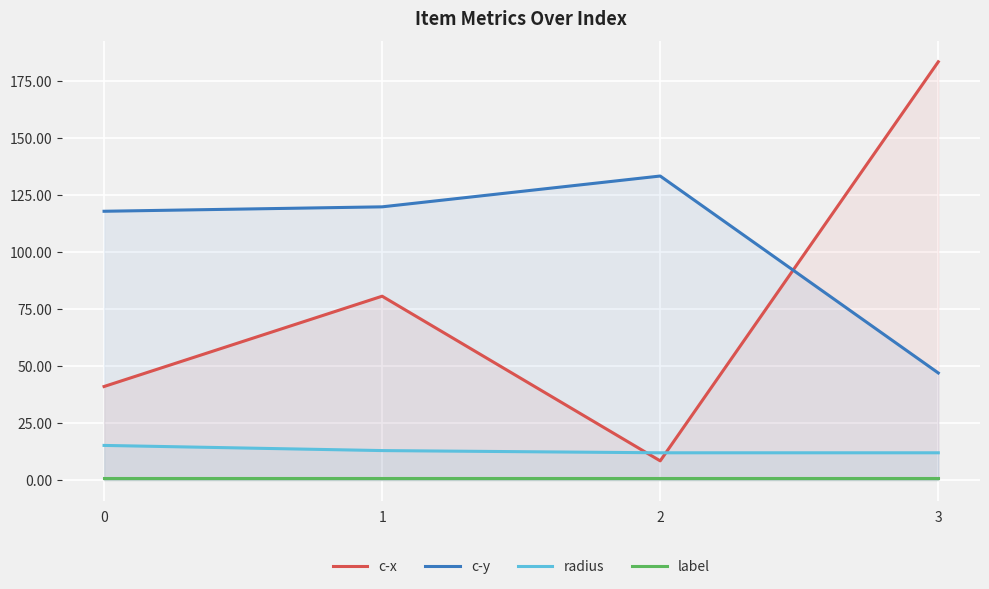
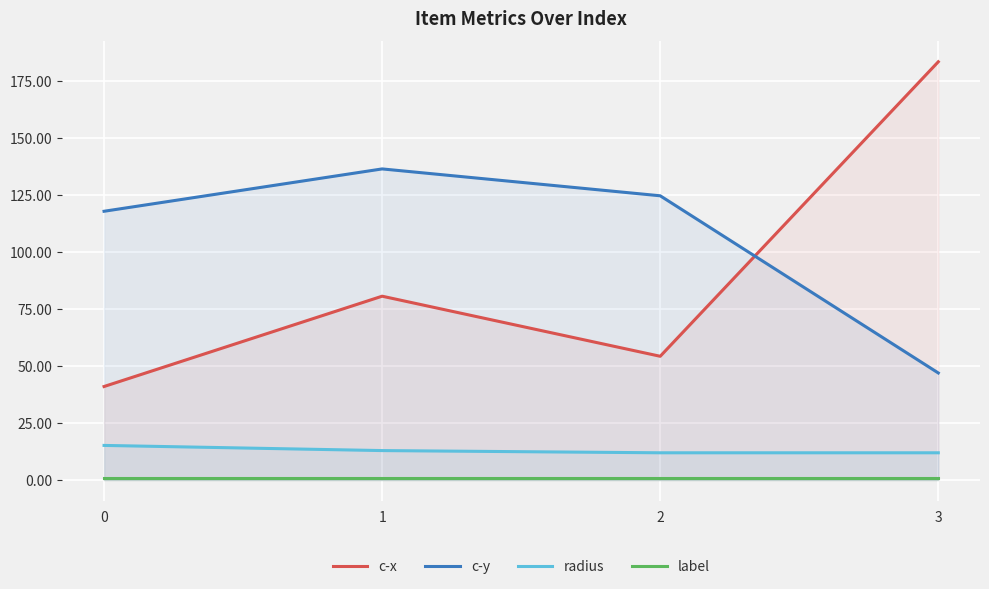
  {
    "c-x": {
      "0": 41,
      "1": 81,
-     "2": 8,
+     "2": 54,
      "3": 183
    },
    "c-y": {
      "0": 118,
-     "1": 120,
-     "2": 133,
+     "1": 136,
+     "2": 125,
      "3": 47
    },
    "radius": {
      "0": 15,
      "1": 13,
      "2": 12,
      "3": 12
    },
    "label": {
      "0": 1,
      "1": 1,
      "2": 1,
      "3": 1
    }
  }
